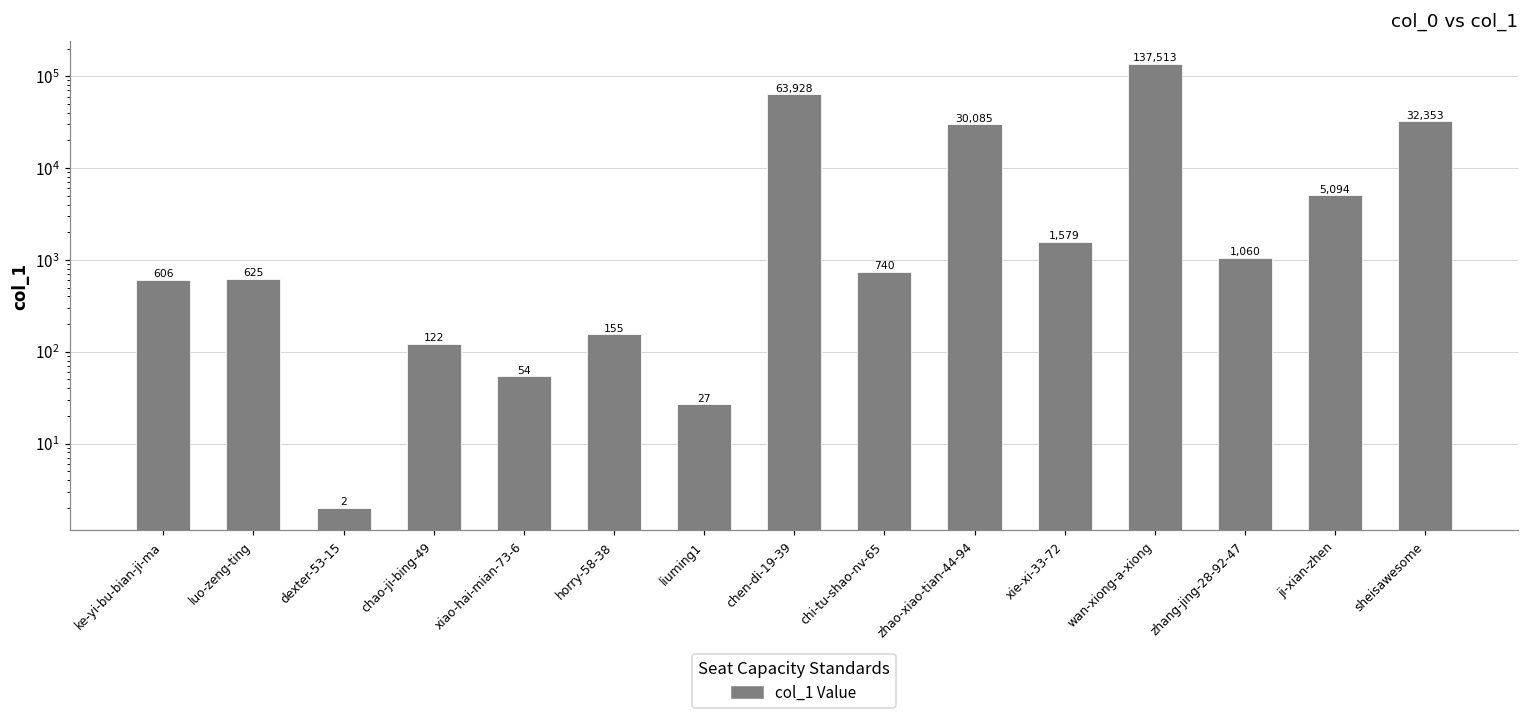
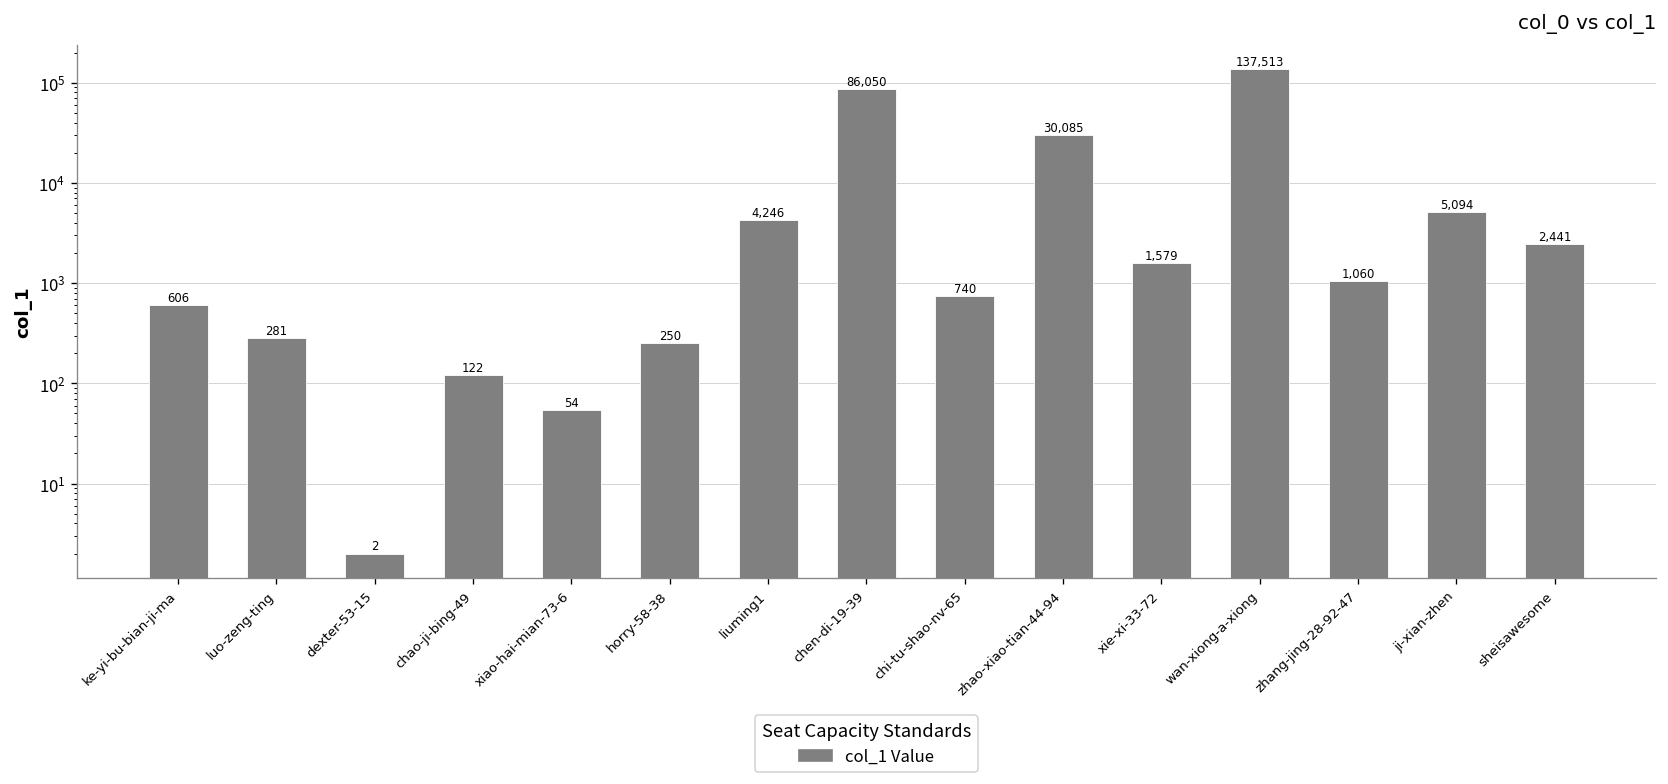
  {
    "ke-yi-bu-bian-ji-ma": "606",
-   "luo-zeng-ting": "625",
+   "luo-zeng-ting": "281",
    "dexter-53-15": "2",
    "chao-ji-bing-49": "122",
    "xiao-hai-mian-73-6": "54",
-   "horry-58-38": "155",
-   "liuming1": "27",
-   "chen-di-19-39": "63,928",
+   "horry-58-38": "250",
+   "liuming1": "4,246",
+   "chen-di-19-39": "86,050",
    "chi-tu-shao-nv-65": "740",
    "zhao-xiao-tian-44-94": "30,085",
    "xie-xi-33-72": "1,579",
    "wan-xiong-a-xiong": "137,513",
    "zhang-jing-28-92-47": "1,060",
    "ji-xian-zhen": "5,094",
-   "sheisawesome": "32,353"
+   "sheisawesome": "2,441"
  }
